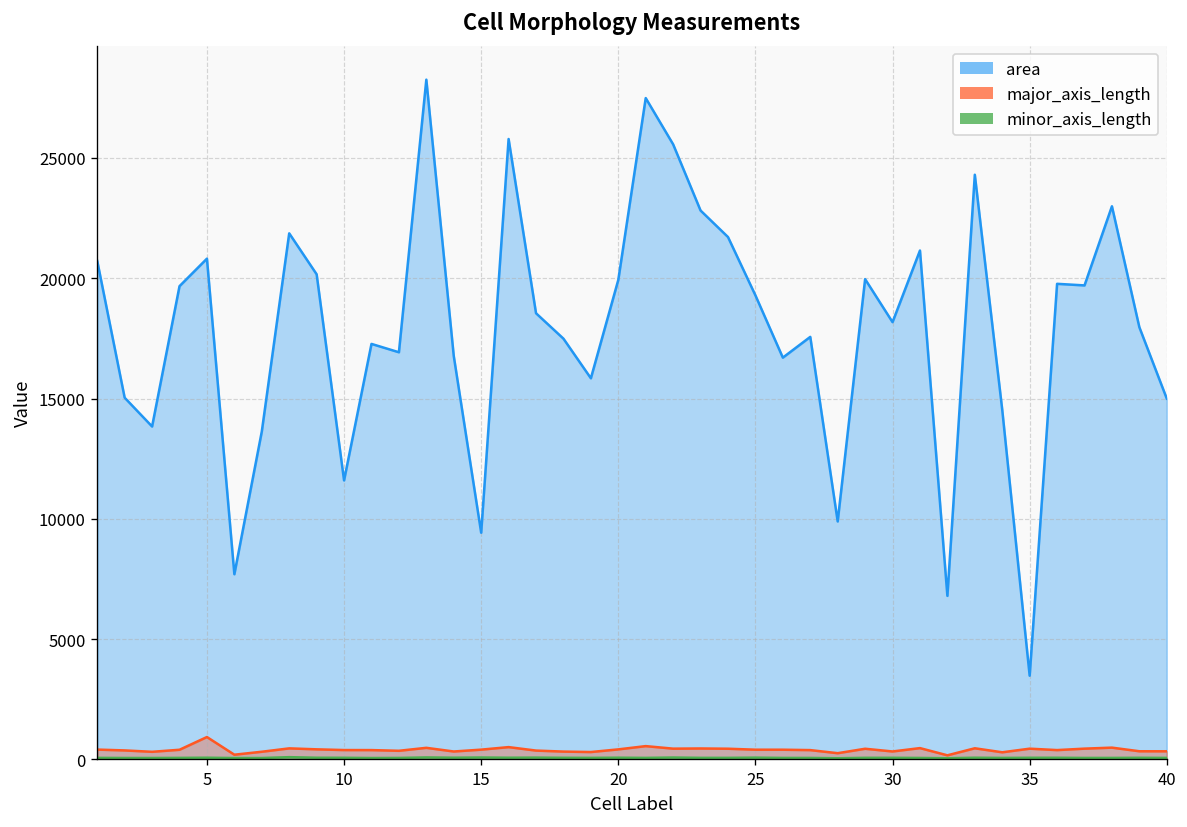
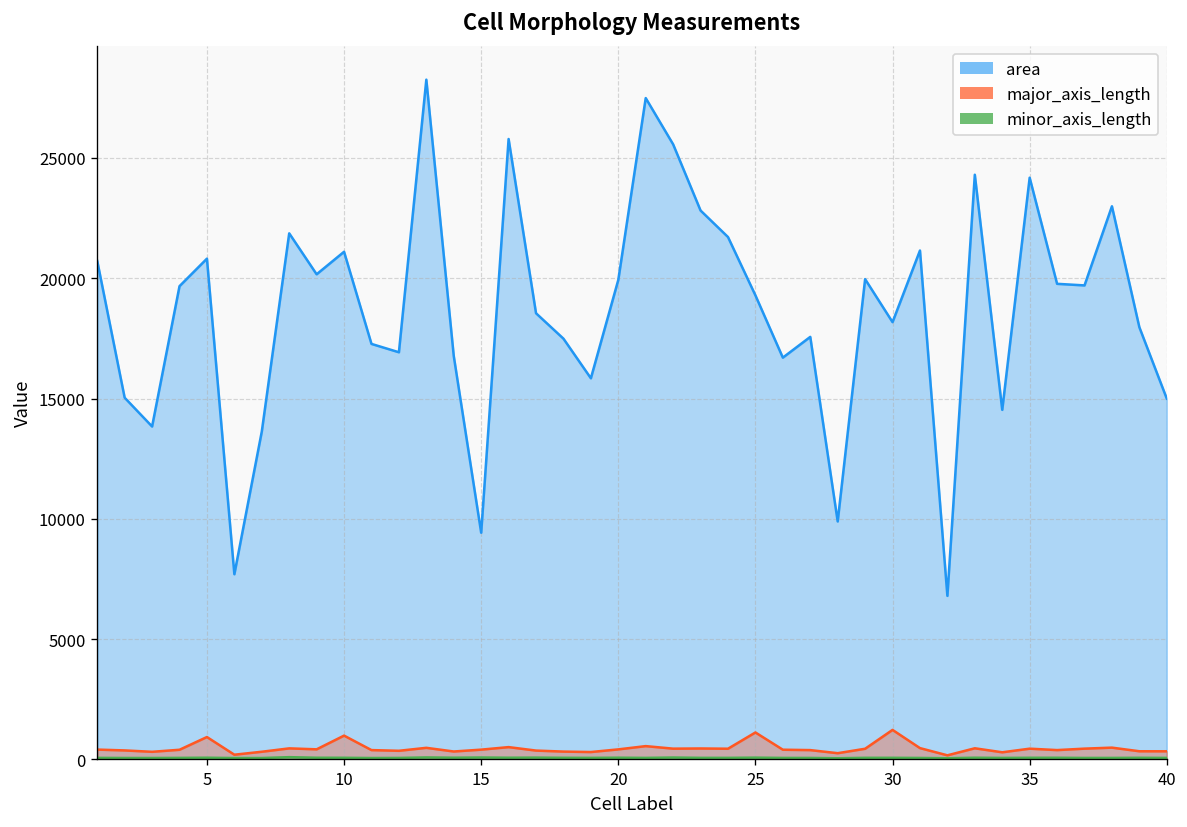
  {
    "area": {
      "5": 20800,
-     "10": 11600,
+     "10": 21100,
      "15": 9400,
      "20": 19900,
      "25": 19300,
      "30": 18200,
-     "35": 3500,
+     "35": 24200,
      "40": 15000
    },
    "major_axis_length": {
      "5": 900,
-     "10": 400,
+     "10": 1000,
      "15": 400,
      "20": 400,
-     "25": 400,
-     "30": 300,
+     "25": 1100,
+     "30": 1200,
      "35": 400,
      "40": 300
    },
    "minor_axis_length": {
      "5": 100,
      "10": 100,
      "15": 100,
      "20": 100,
      "25": 100,
      "30": 100,
      "35": 100,
      "40": 100
    }
  }
